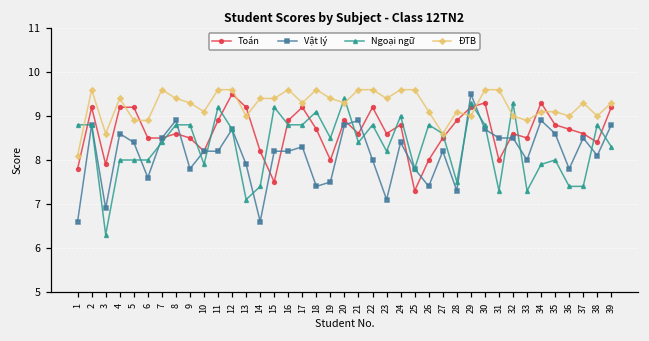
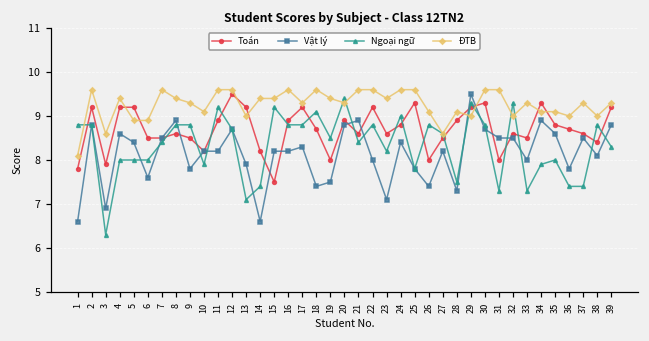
  {
    "Toán": {
      "1": 7.8,
      "2": 9.2,
      "3": 7.9,
      "4": 9.2,
      "5": 9.2,
      "6": 8.5,
      "8": 8.6,
      "9": 8.5,
      "11": 8.9,
      "12": 9.5,
      "13": 9.2,
      "14": 8.2,
      "15": 7.5,
      "16": 8.9,
      "17": 9.2,
      "18": 8.7,
      "19": 8.0,
      "20": 8.9,
      "21": 8.6,
      "22": 9.2,
      "23": 8.6,
      "24": 8.8,
-     "25": 7.3,
+     "25": 9.3,
      "26": 8.0,
      "27": 8.5,
      "28": 8.9,
      "29": 9.2,
      "30": 9.3,
      "31": 8.0,
      "32": 8.6,
      "33": 8.5,
      "34": 9.3,
      "35": 8.8,
      "36": 8.7,
      "37": 8.6,
      "38": 8.4,
      "39": 9.2
    },
    "ĐTB": {
      "1": 8.1,
      "2": 9.6,
      "3": 8.6,
      "4": 9.4,
      "5": 8.9,
      "6": 8.9,
      "7": 9.6,
      "8": 9.4,
      "9": 9.3,
      "10": 9.1,
      "11": 9.6,
      "12": 9.6,
      "13": 9.0,
      "14": 9.4,
      "15": 9.4,
      "16": 9.6,
      "17": 9.3,
      "18": 9.6,
      "19": 9.4,
      "20": 9.3,
      "21": 9.6,
      "22": 9.6,
      "23": 9.4,
      "24": 9.6,
      "25": 9.6,
      "26": 9.1,
      "28": 9.1,
      "29": 9.0,
      "30": 9.6,
      "31": 9.6,
      "32": 9.0,
-     "33": 8.9,
+     "33": 9.3,
      "34": 9.1,
      "35": 9.1,
      "36": 9.0,
      "37": 9.3,
      "38": 9.0,
      "39": 9.3
    }
  }
